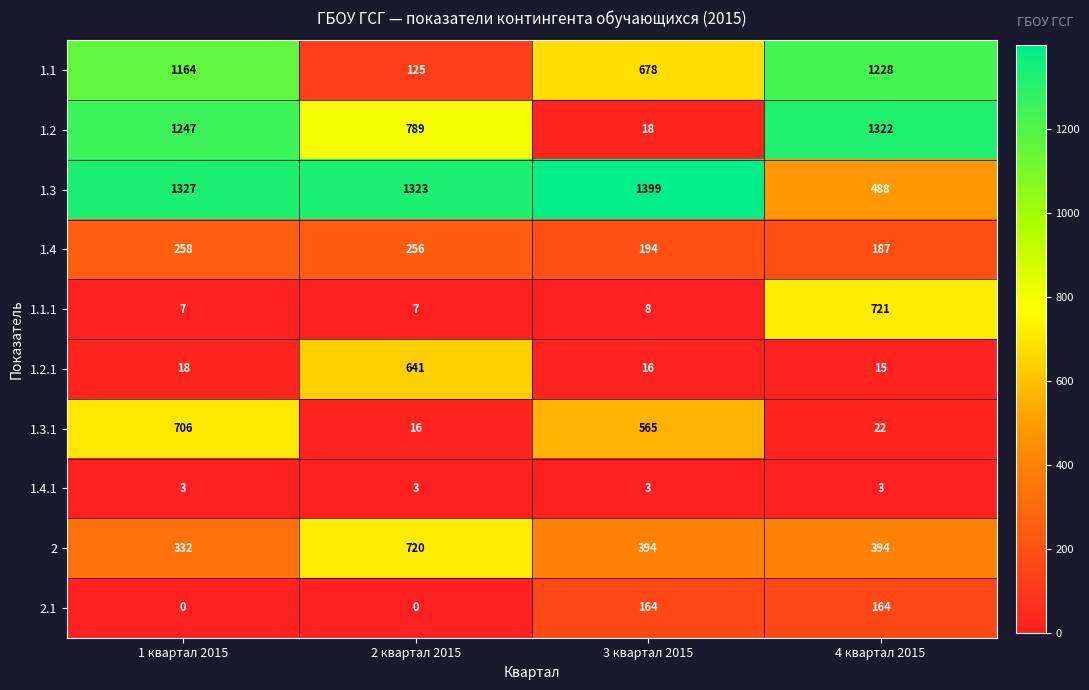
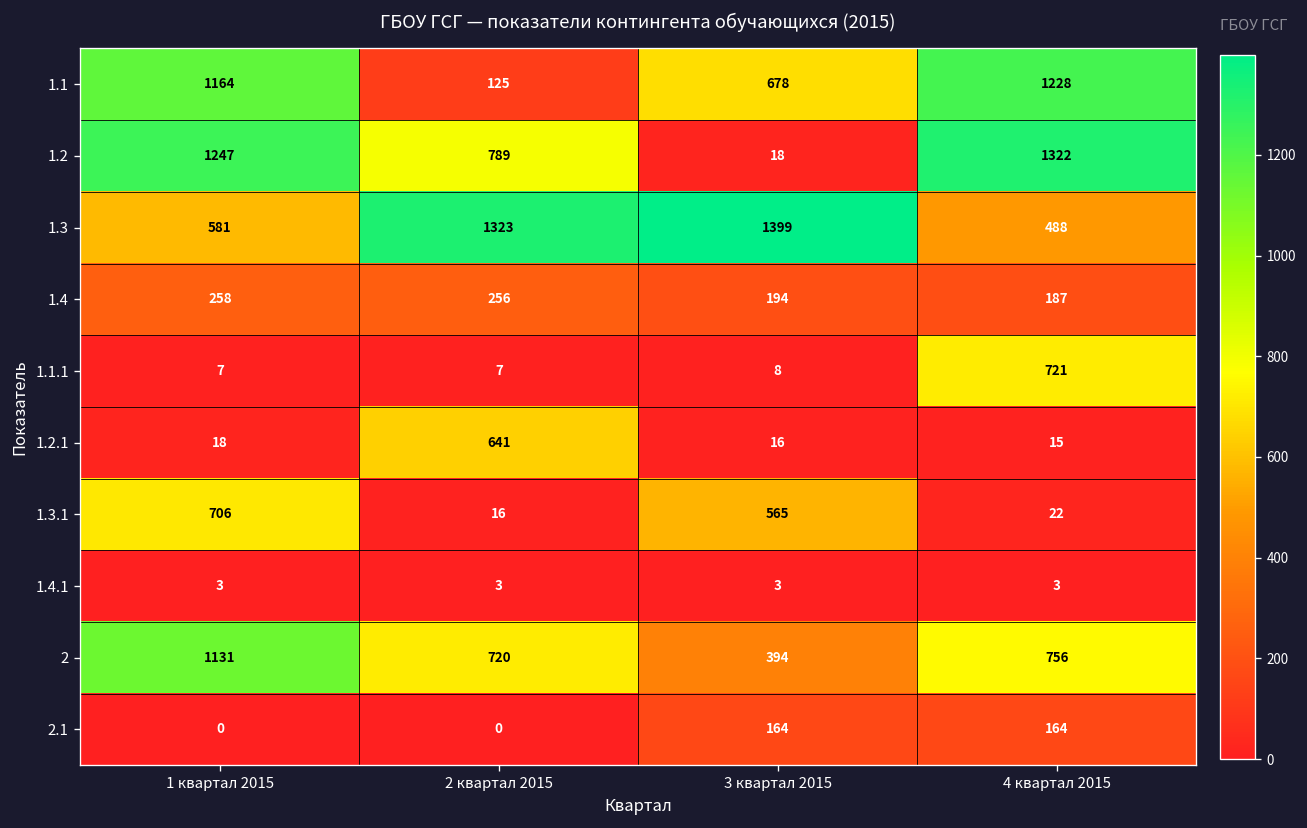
  {
    "1.1": {
      "1 квартал 2015": 1164,
      "2 квартал 2015": 125,
      "3 квартал 2015": 678,
      "4 квартал 2015": 1228
    },
    "1.2": {
      "1 квартал 2015": 1247,
      "2 квартал 2015": 789,
      "3 квартал 2015": 18,
      "4 квартал 2015": 1322
    },
    "1.3": {
-     "1 квартал 2015": 1327,
+     "1 квартал 2015": 581,
      "2 квартал 2015": 1323,
      "3 квартал 2015": 1399,
      "4 квартал 2015": 488
    },
    "1.4": {
      "1 квартал 2015": 258,
      "2 квартал 2015": 256,
      "3 квартал 2015": 194,
      "4 квартал 2015": 187
    },
    "1.1.1": {
      "1 квартал 2015": 7,
      "2 квартал 2015": 7,
      "3 квартал 2015": 8,
      "4 квартал 2015": 721
    },
    "1.2.1": {
      "1 квартал 2015": 18,
      "2 квартал 2015": 641,
      "3 квартал 2015": 16,
      "4 квартал 2015": 15
    },
    "1.3.1": {
      "1 квартал 2015": 706,
      "2 квартал 2015": 16,
      "3 квартал 2015": 565,
      "4 квартал 2015": 22
    },
    "1.4.1": {
      "1 квартал 2015": 3,
      "2 квартал 2015": 3,
      "3 квартал 2015": 3,
      "4 квартал 2015": 3
    },
    "2": {
-     "1 квартал 2015": 332,
+     "1 квартал 2015": 1131,
      "2 квартал 2015": 720,
      "3 квартал 2015": 394,
-     "4 квартал 2015": 394
+     "4 квартал 2015": 756
    },
    "2.1": {
      "1 квартал 2015": 0,
      "2 квартал 2015": 0,
      "3 квартал 2015": 164,
      "4 квартал 2015": 164
    }
  }
